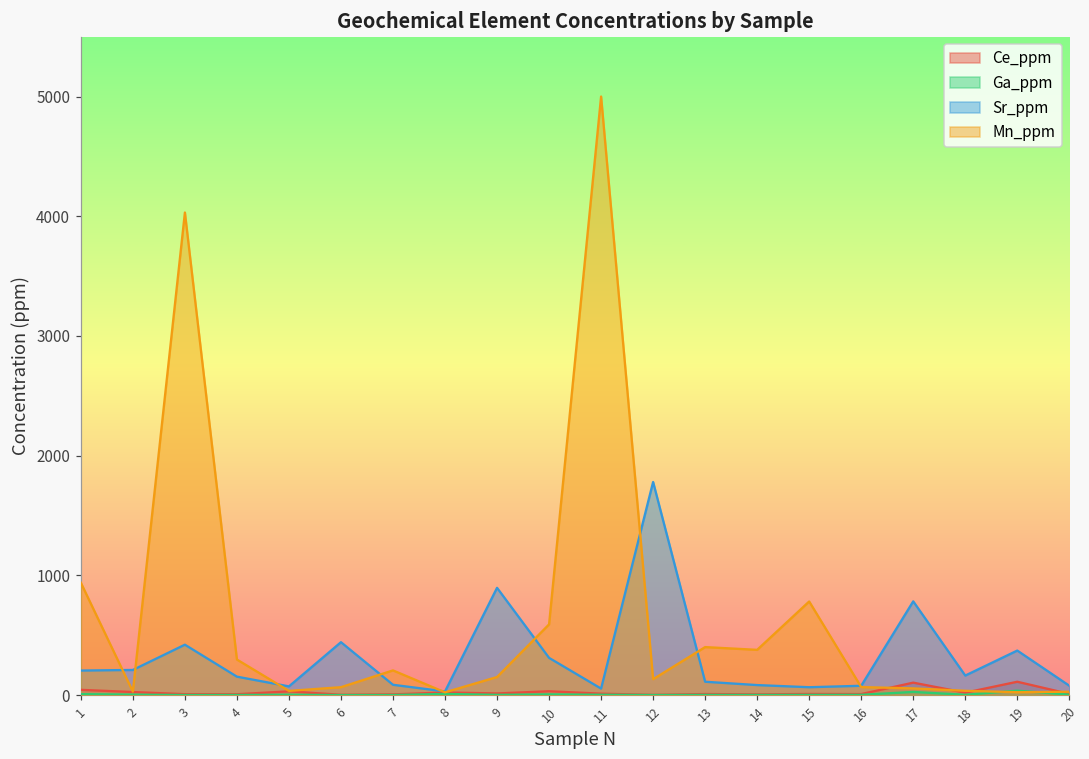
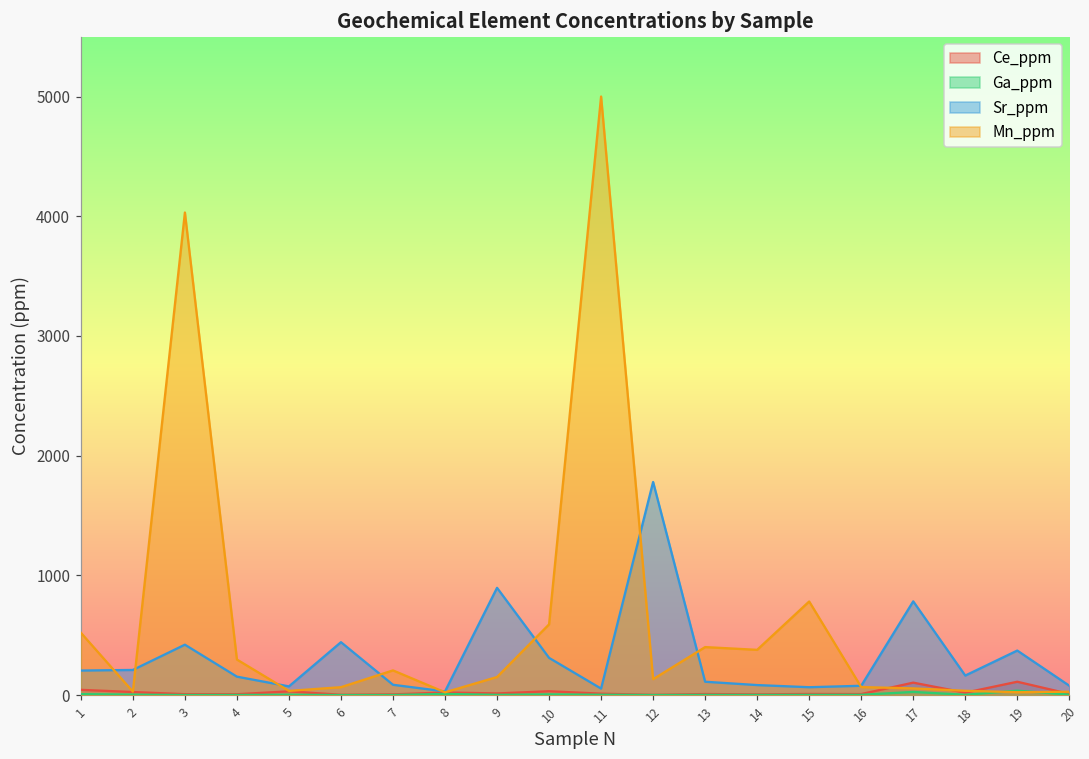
  {
    "Ce_ppm": {
      "1": 40,
      "10": 30,
      "17": 100,
      "19": 110
    },
    "Ga_ppm": {
      "1": 10,
      "5": 0,
      "10": 10,
      "17": 30
    },
    "Sr_ppm": {
      "1": 210,
      "2": 210,
      "3": 420,
      "4": 150,
      "5": 70,
      "6": 440,
      "7": 90,
      "9": 900,
      "10": 310,
      "11": 50,
      "12": 1780,
      "13": 110,
      "14": 80,
      "15": 70,
      "17": 780,
      "18": 160,
      "19": 370,
      "20": 80
    },
    "Mn_ppm": {
-     "1": 940,
+     "1": 520,
      "3": 4030,
      "4": 300,
      "6": 70,
      "7": 210,
      "9": 150,
      "10": 590,
      "11": 5000,
      "12": 130,
      "13": 400,
      "14": 380,
      "15": 780,
      "17": 60
    }
  }
